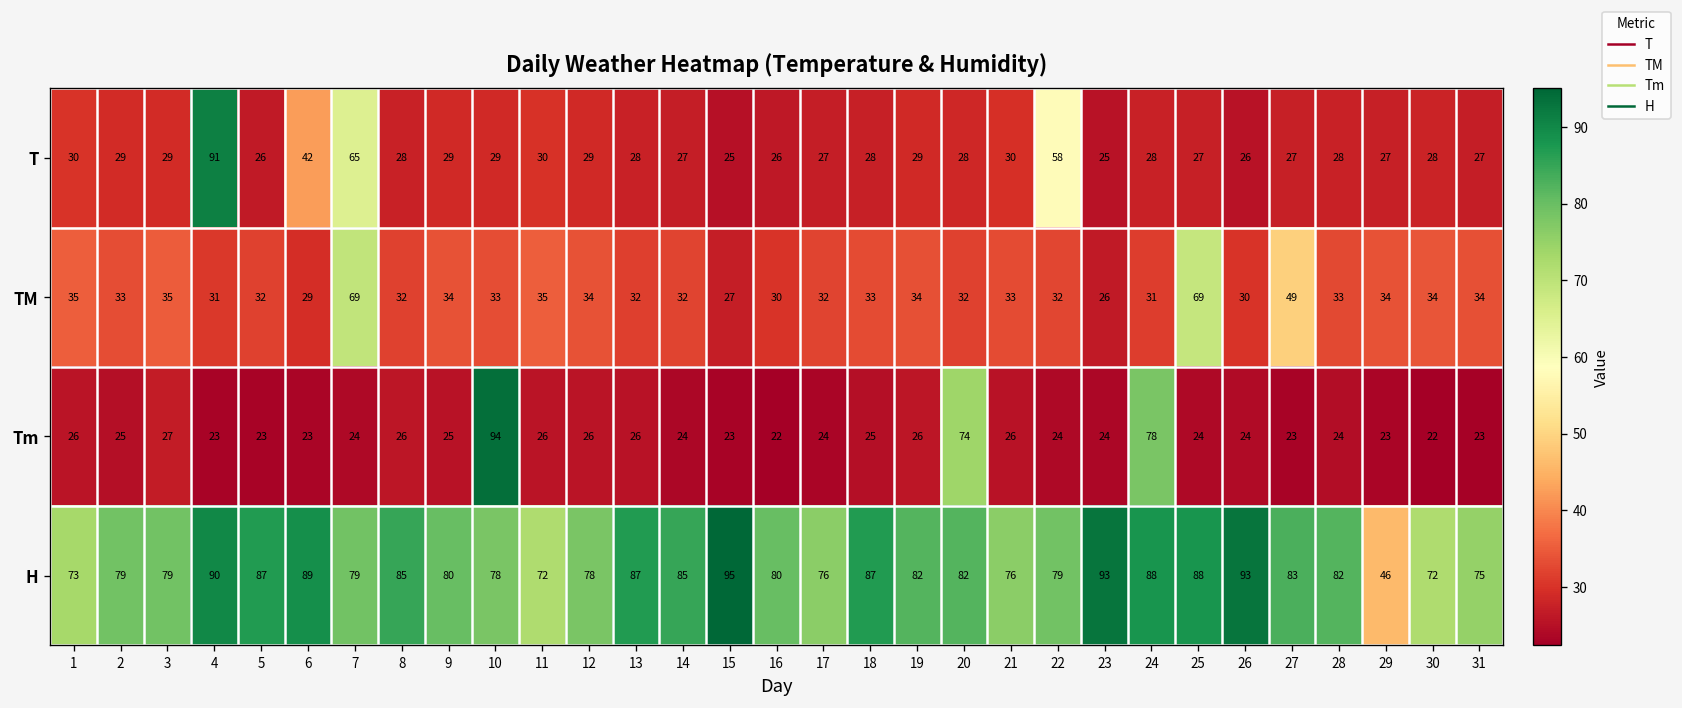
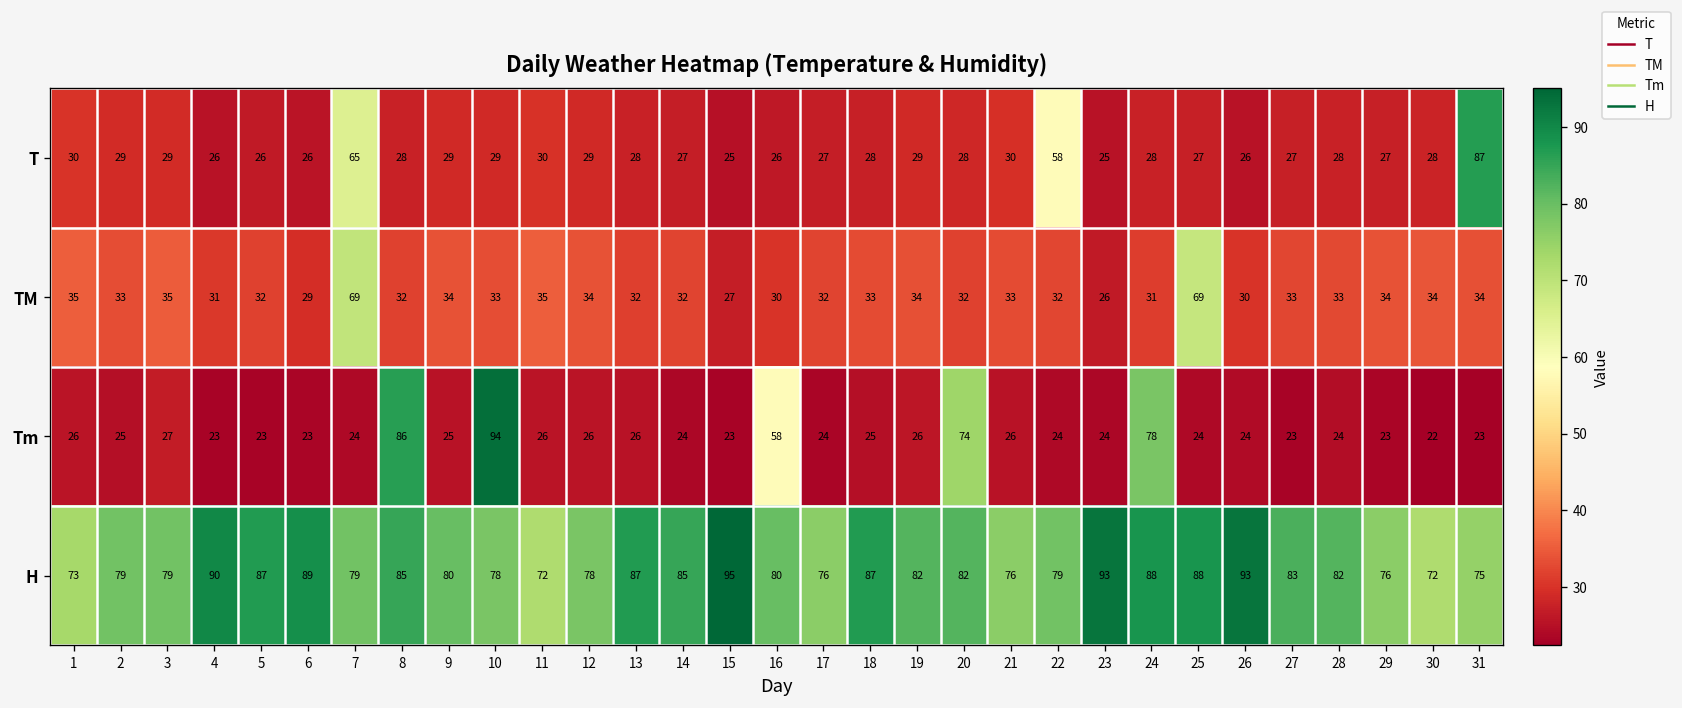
  {
    "T": {
      "1": 30,
      "2": 29,
      "3": 29,
-     "4": 91,
+     "4": 26,
      "5": 26,
-     "6": 42,
+     "6": 26,
      "7": 65,
      "8": 28,
      "9": 29,
      "10": 29,
      "11": 30,
      "12": 29,
      "13": 28,
      "14": 27,
      "15": 25,
      "16": 26,
      "17": 27,
      "18": 28,
      "19": 29,
      "20": 28,
      "21": 30,
      "22": 58,
      "23": 25,
      "24": 28,
      "25": 27,
      "26": 26,
      "27": 27,
      "28": 28,
      "29": 27,
      "30": 28,
-     "31": 27
+     "31": 87
    },
    "TM": {
      "1": 35,
      "2": 33,
      "3": 35,
      "4": 31,
      "5": 32,
      "6": 29,
      "7": 69,
      "8": 32,
      "9": 34,
      "10": 33,
      "11": 35,
      "12": 34,
      "13": 32,
      "14": 32,
      "15": 27,
      "16": 30,
      "17": 32,
      "18": 33,
      "19": 34,
      "20": 32,
      "21": 33,
      "22": 32,
      "23": 26,
      "24": 31,
      "25": 69,
      "26": 30,
-     "27": 49,
+     "27": 33,
      "28": 33,
      "29": 34,
      "30": 34,
      "31": 34
    },
    "Tm": {
      "1": 26,
      "2": 25,
      "3": 27,
      "4": 23,
      "5": 23,
      "6": 23,
      "7": 24,
-     "8": 26,
+     "8": 86,
      "9": 25,
      "10": 94,
      "11": 26,
      "12": 26,
      "13": 26,
      "14": 24,
      "15": 23,
-     "16": 22,
+     "16": 58,
      "17": 24,
      "18": 25,
      "19": 26,
      "20": 74,
      "21": 26,
      "22": 24,
      "23": 24,
      "24": 78,
      "25": 24,
      "26": 24,
      "27": 23,
      "28": 24,
      "29": 23,
      "30": 22,
      "31": 23
    },
    "H": {
      "1": 73,
      "2": 79,
      "3": 79,
      "4": 90,
      "5": 87,
      "6": 89,
      "7": 79,
      "8": 85,
      "9": 80,
      "10": 78,
      "11": 72,
      "12": 78,
      "13": 87,
      "14": 85,
      "15": 95,
      "16": 80,
      "17": 76,
      "18": 87,
      "19": 82,
      "20": 82,
      "21": 76,
      "22": 79,
      "23": 93,
      "24": 88,
      "25": 88,
      "26": 93,
      "27": 83,
      "28": 82,
-     "29": 46,
+     "29": 76,
      "30": 72,
      "31": 75
    }
  }
